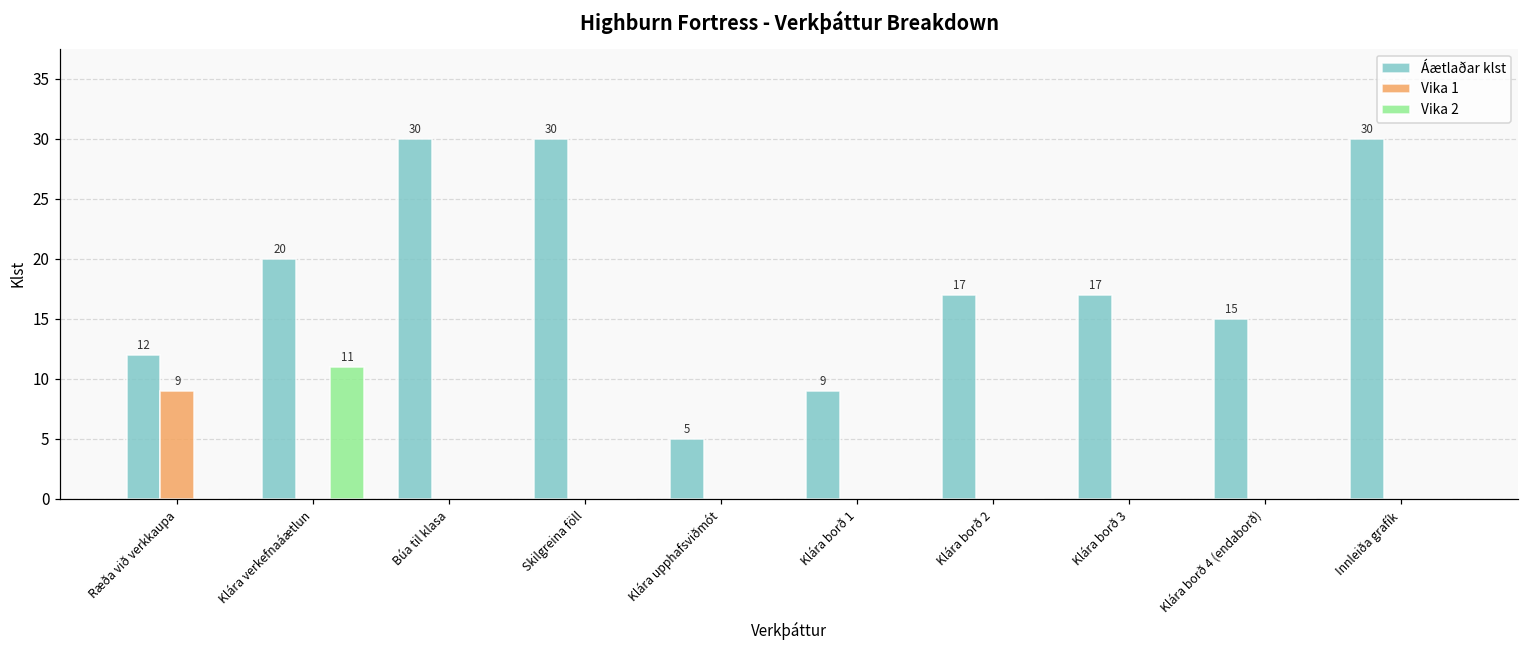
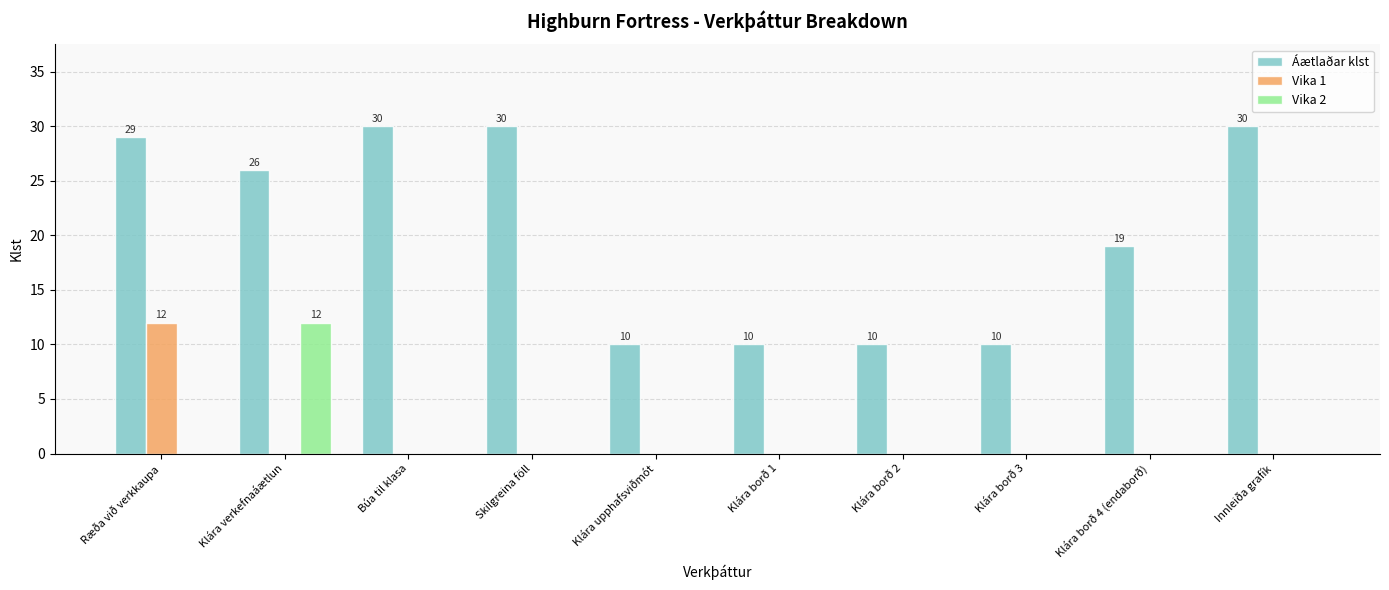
  {
    "Áætlaðar klst": {
-     "Ræða við verkkaupa": 12,
-     "Klára verkefnaáætlun": 20,
+     "Ræða við verkkaupa": 29,
+     "Klára verkefnaáætlun": 26,
      "Búa til klasa": 30,
      "Skilgreina föll": 30,
-     "Klára upphafsviðmót": 5,
-     "Klára borð 1": 9,
-     "Klára borð 2": 17,
-     "Klára borð 3": 17,
-     "Klára borð 4 (endaborð)": 15,
+     "Klára upphafsviðmót": 10,
+     "Klára borð 1": 10,
+     "Klára borð 2": 10,
+     "Klára borð 3": 10,
+     "Klára borð 4 (endaborð)": 19,
      "Innleiða grafík": 30
    },
    "Vika 1": {
-     "Ræða við verkkaupa": 9
+     "Ræða við verkkaupa": 12
    },
    "Vika 2": {
-     "Klára verkefnaáætlun": 11
+     "Klára verkefnaáætlun": 12
    }
  }
